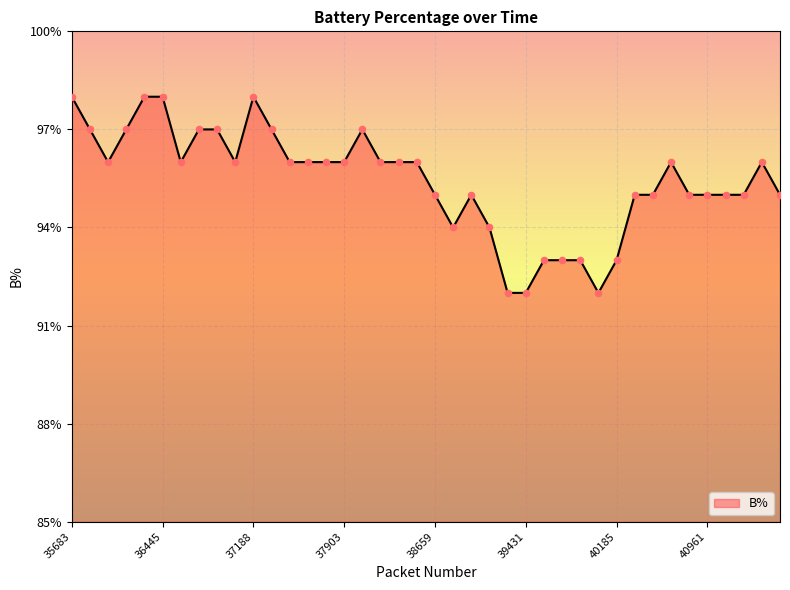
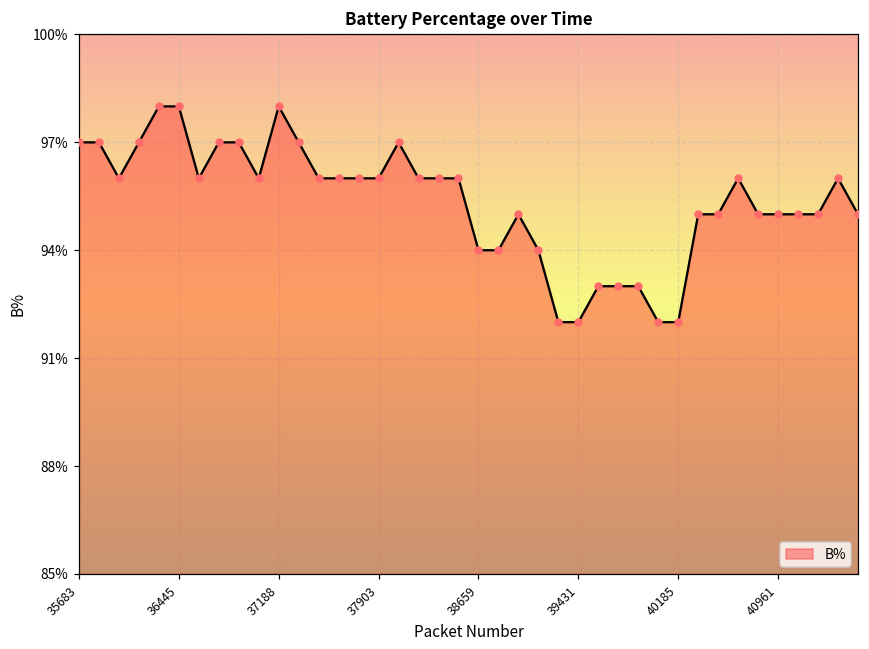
  {
-   "35683": "98%",
+   "35683": "97%",
    "36445": "98%",
    "37188": "98%",
    "37903": "96%",
-   "38659": "95%",
+   "38659": "94%",
    "39431": "92%",
-   "40185": "93%",
+   "40185": "92%",
    "40961": "95%"
  }
